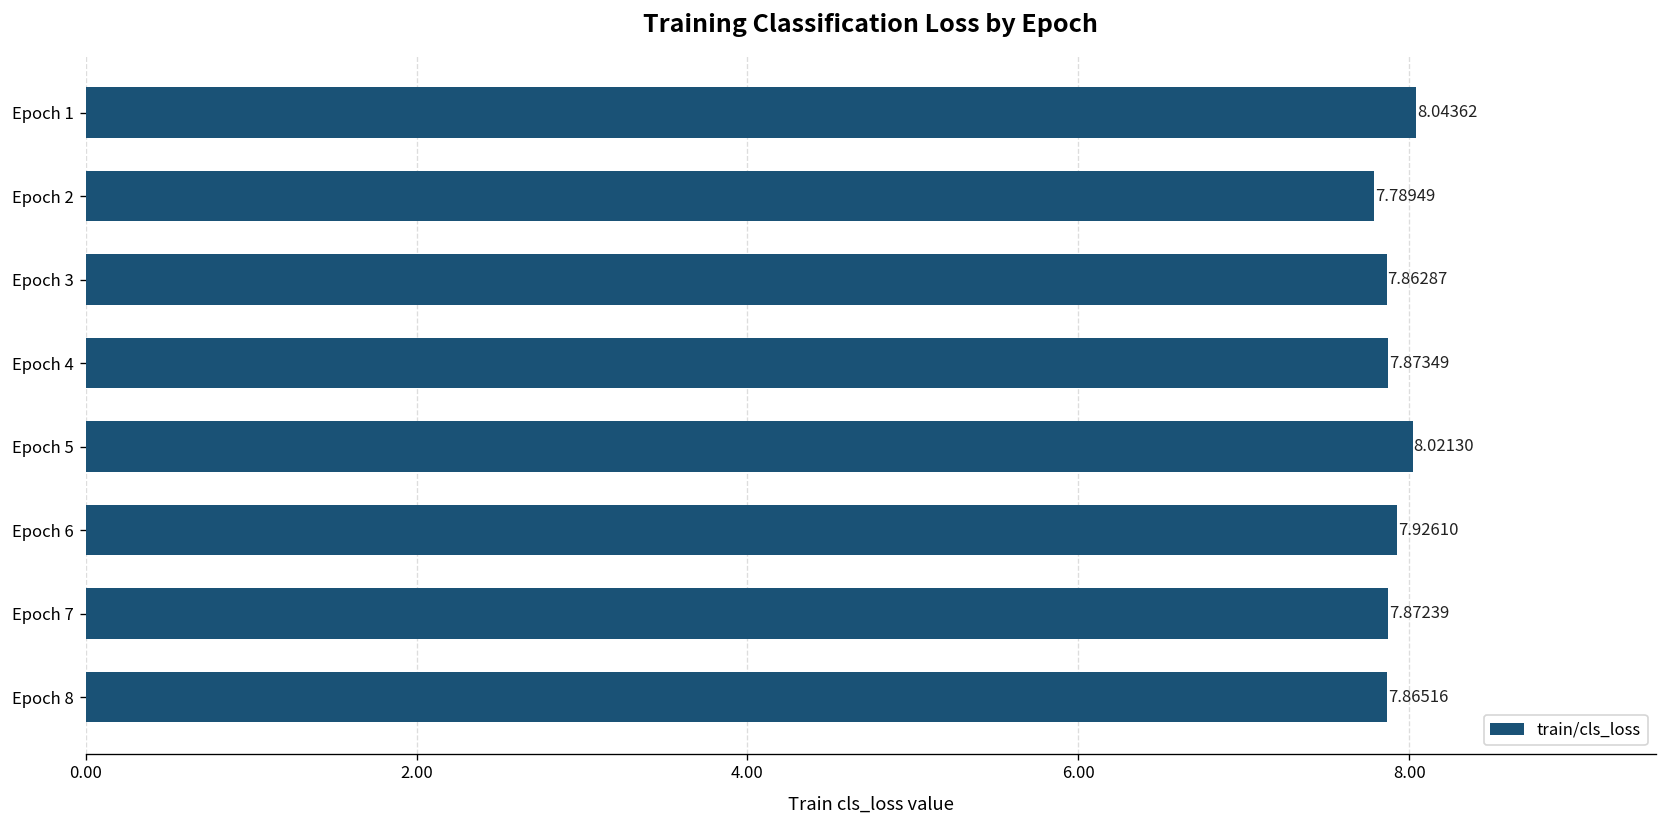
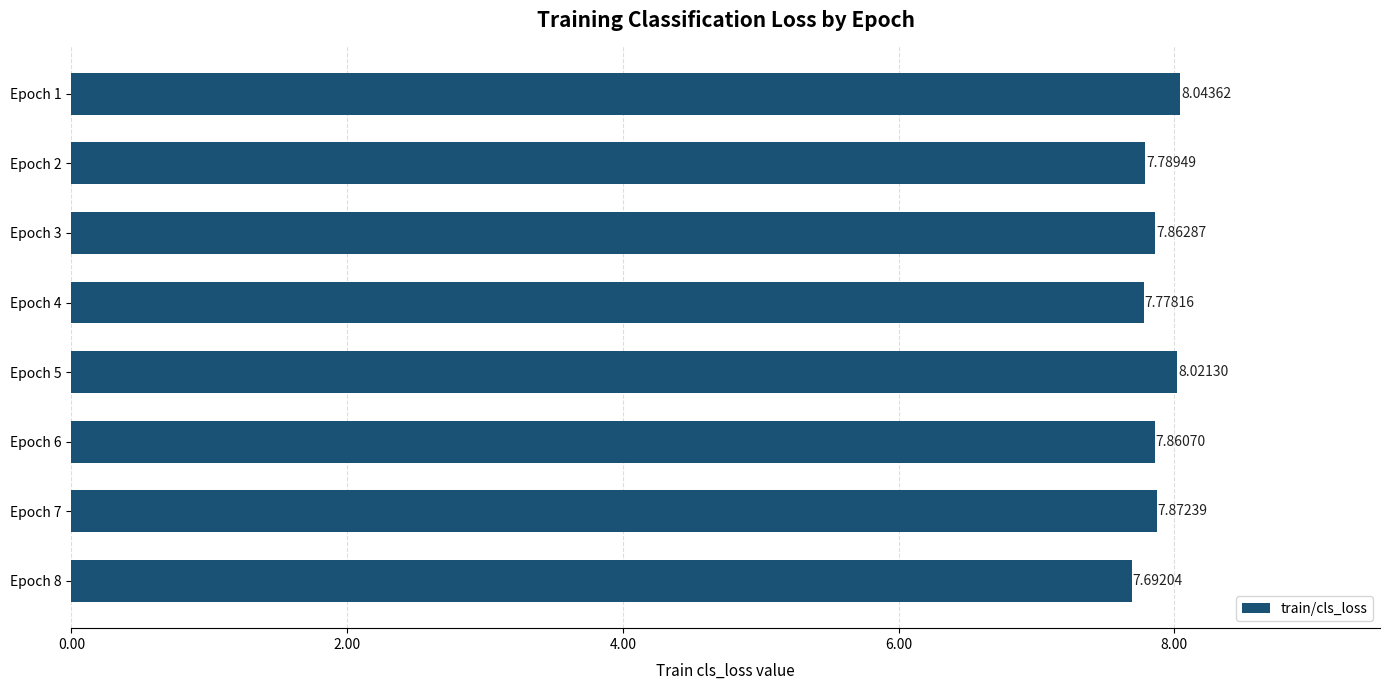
  {
    "Epoch 1": 8.04362,
    "Epoch 2": 7.78949,
    "Epoch 3": 7.86287,
-   "Epoch 4": 7.87349,
+   "Epoch 4": 7.77816,
    "Epoch 5": 8.02130,
-   "Epoch 6": 7.92610,
+   "Epoch 6": 7.86070,
    "Epoch 7": 7.87239,
-   "Epoch 8": 7.86516
+   "Epoch 8": 7.69204
  }
